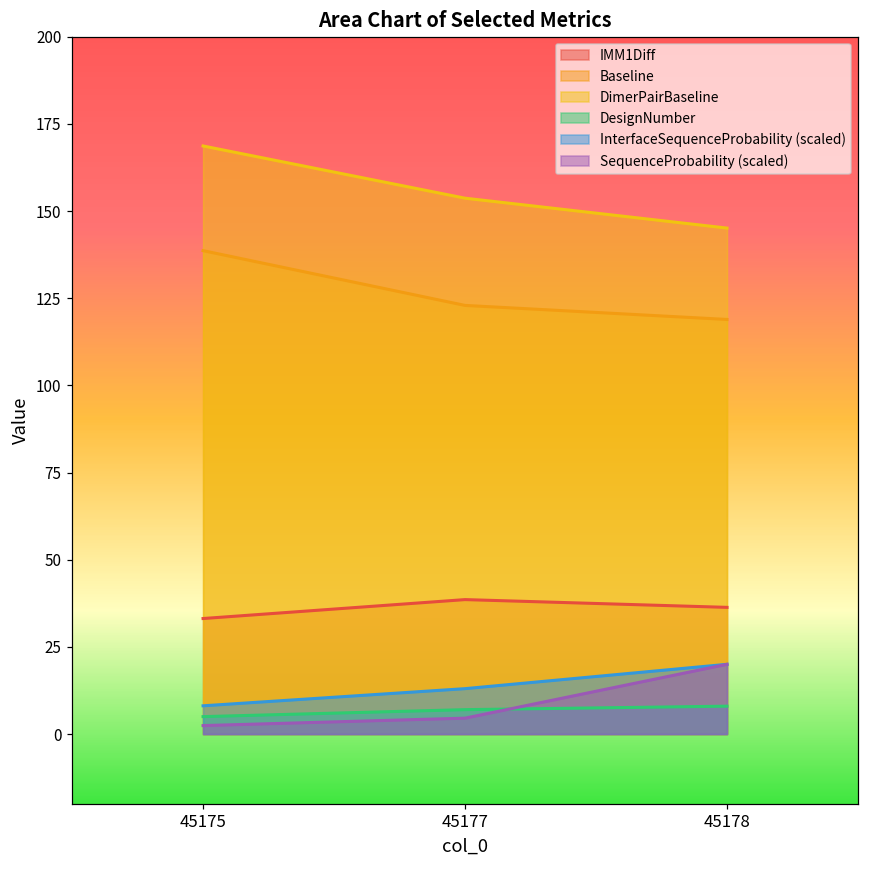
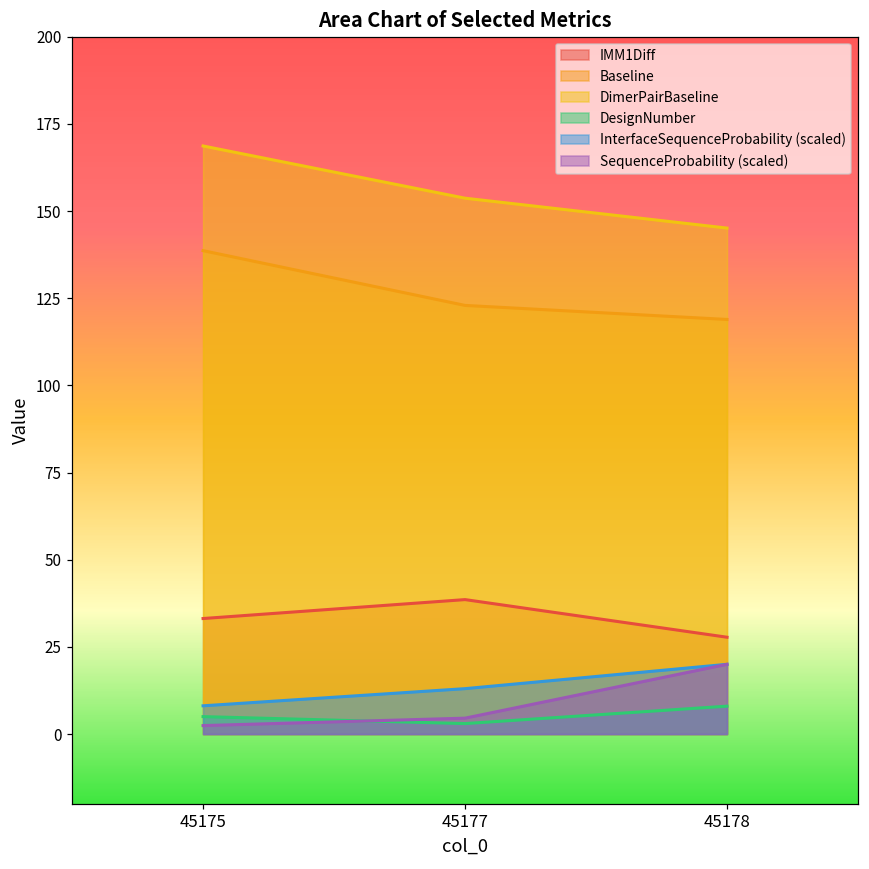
  {
    "IMM1Diff": {
      "45175": 33,
      "45177": 39,
-     "45178": 36
+     "45178": 28
    },
    "DesignNumber": {
      "45175": 5,
-     "45177": 7,
+     "45177": 3,
      "45178": 8
    },
    "InterfaceSequenceProbability (scaled)": {
      "45175": 8,
      "45177": 13
    },
    "SequenceProbability (scaled)": {
      "45175": 2,
      "45177": 5
    }
  }
